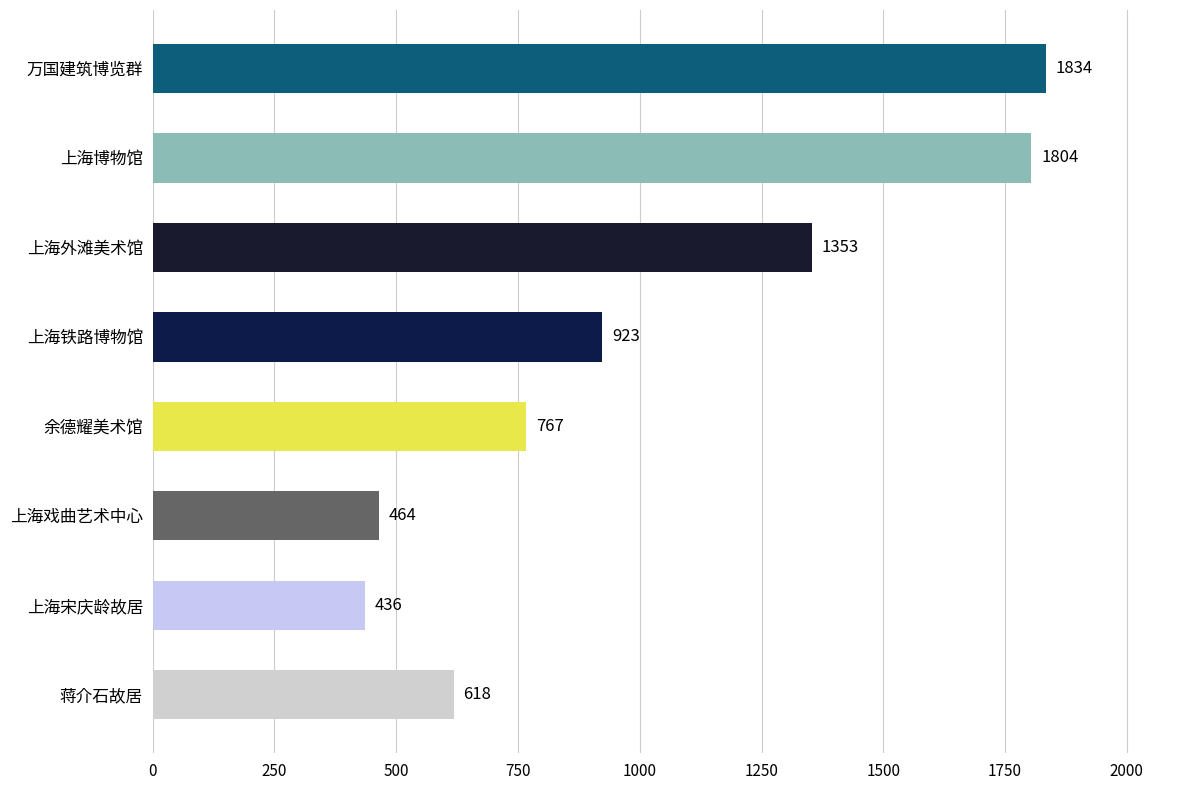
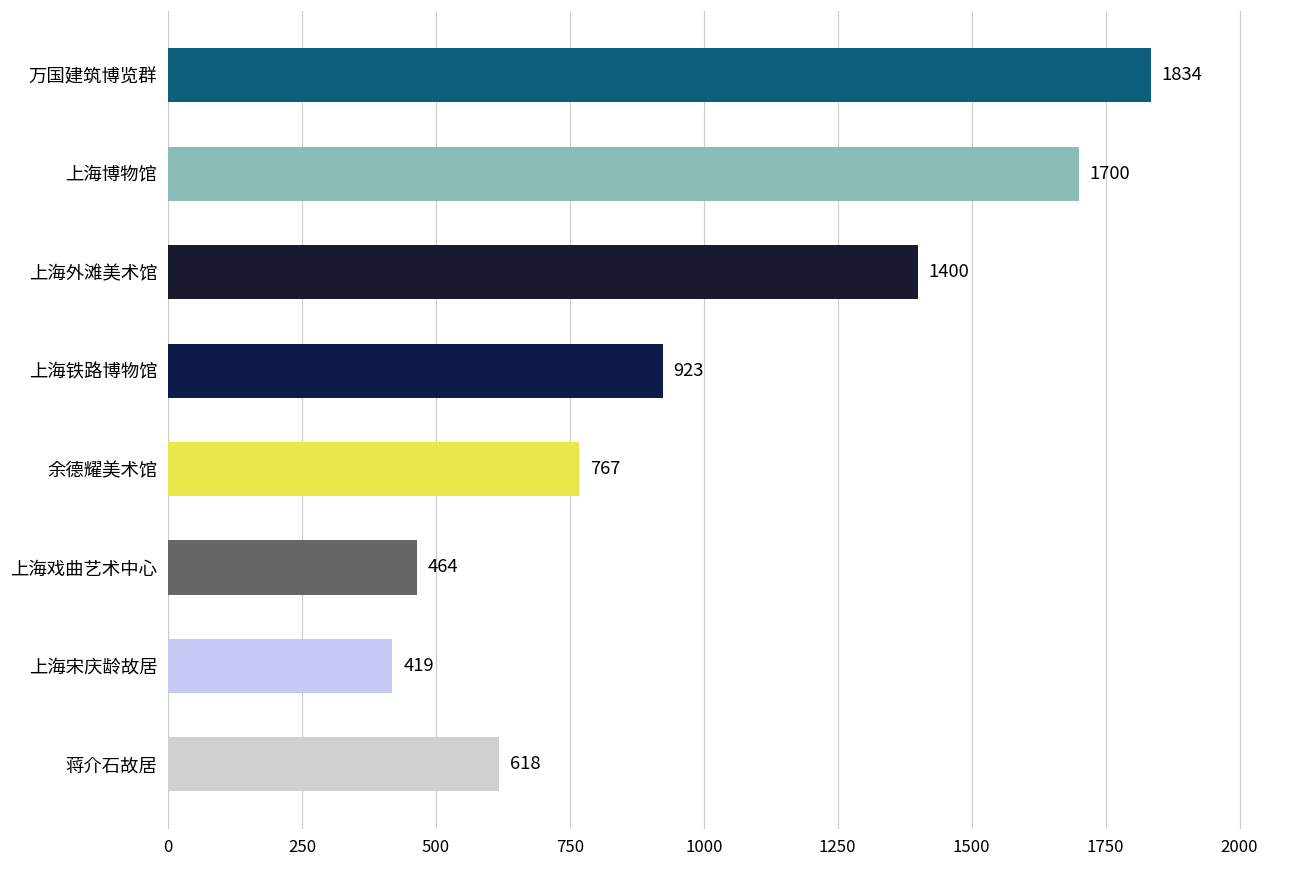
  {
    "万国建筑博览群": 1834,
-   "上海博物馆": 1804,
-   "上海外滩美术馆": 1353,
+   "上海博物馆": 1700,
+   "上海外滩美术馆": 1400,
    "上海铁路博物馆": 923,
    "余德耀美术馆": 767,
    "上海戏曲艺术中心": 464,
-   "上海宋庆龄故居": 436,
+   "上海宋庆龄故居": 419,
    "蒋介石故居": 618
  }
